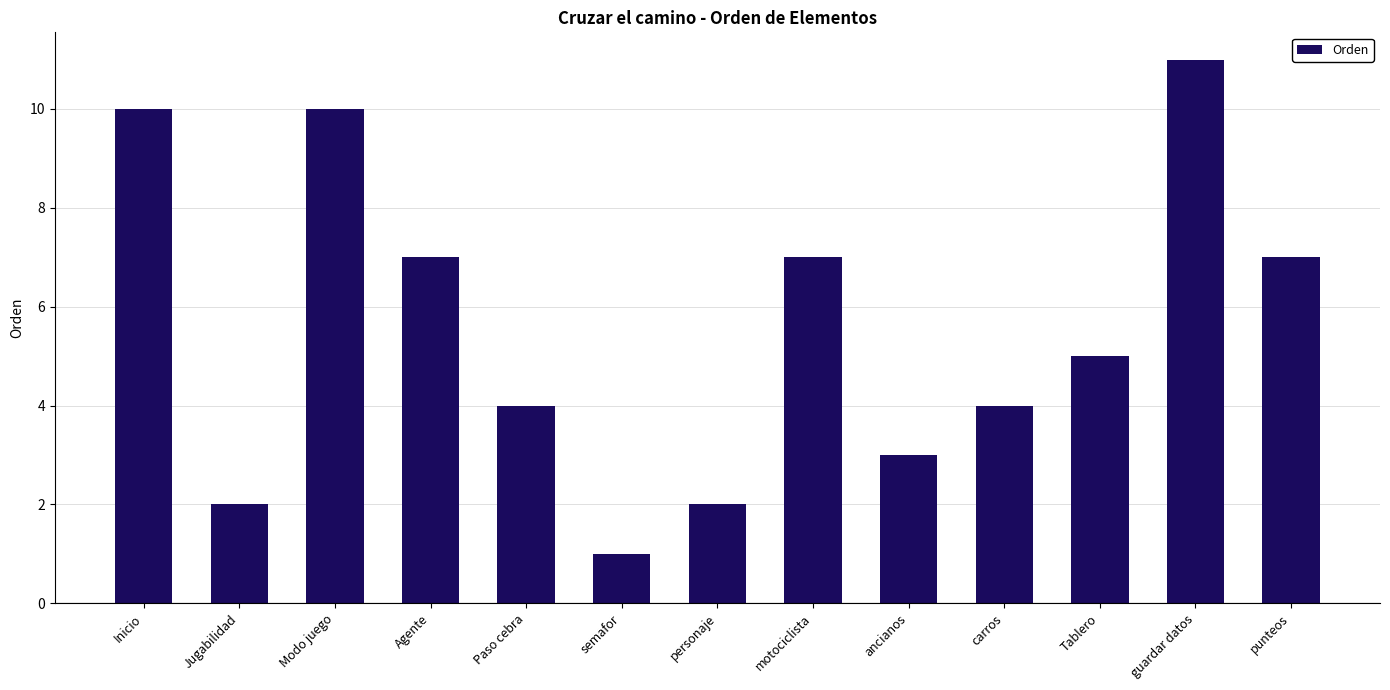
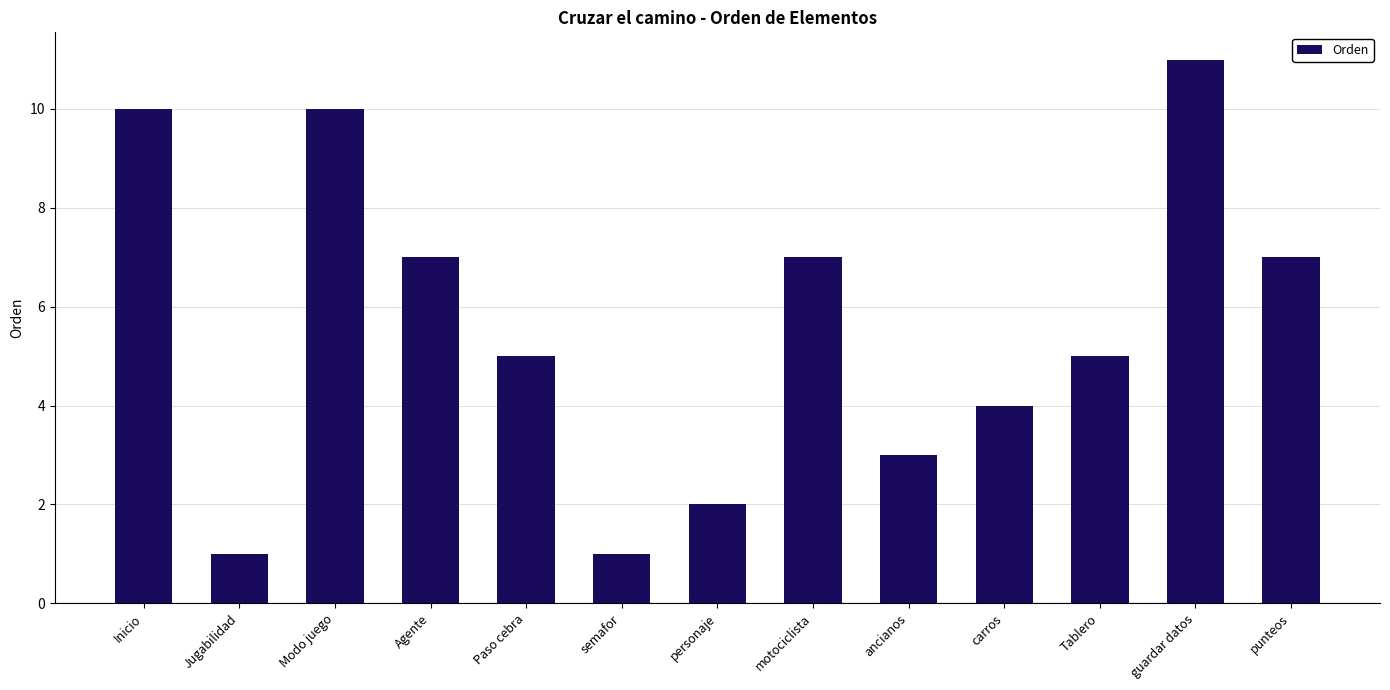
  {
    "Inicio": 10,
-   "Jugabilidad": 2,
+   "Jugabilidad": 1,
    "Modo juego": 10,
    "Agente": 7,
-   "Paso cebra": 4,
+   "Paso cebra": 5,
    "semafor": 1,
    "personaje": 2,
    "motociclista": 7,
    "ancianos": 3,
    "carros": 4,
    "Tablero": 5,
    "guardar datos": 11,
    "punteos": 7
  }
